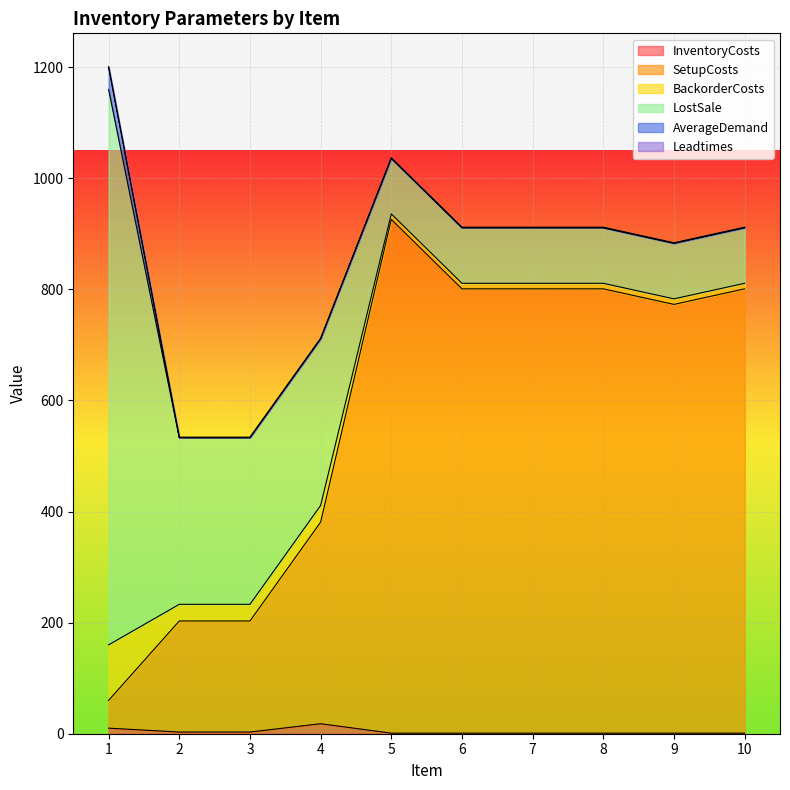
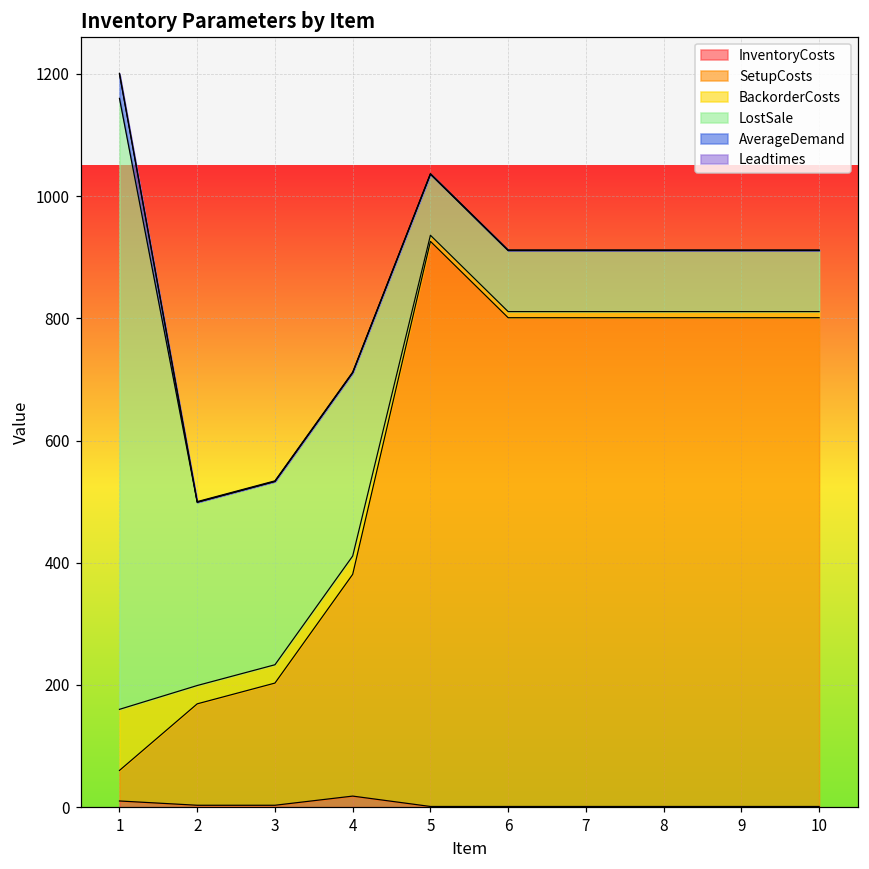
  {
    "InventoryCosts": {
      "1": 10,
      "2": 0,
      "3": 0,
      "4": 20,
      "5": 0,
      "6": 0,
      "7": 0,
      "8": 0,
      "9": 0,
      "10": 0
    },
    "SetupCosts": {
      "1": 50,
-     "2": 200,
+     "2": 170,
      "3": 200,
      "4": 360,
      "5": 930,
      "6": 800,
      "7": 800,
      "8": 800,
-     "9": 770,
+     "9": 800,
      "10": 800
    },
    "BackorderCosts": {
      "1": 100,
      "2": 30,
      "3": 30,
      "4": 30,
      "5": 10,
      "6": 10,
      "7": 10,
      "8": 10,
      "9": 10,
      "10": 10
    },
    "LostSale": {
      "1": 1000
    }
  }
